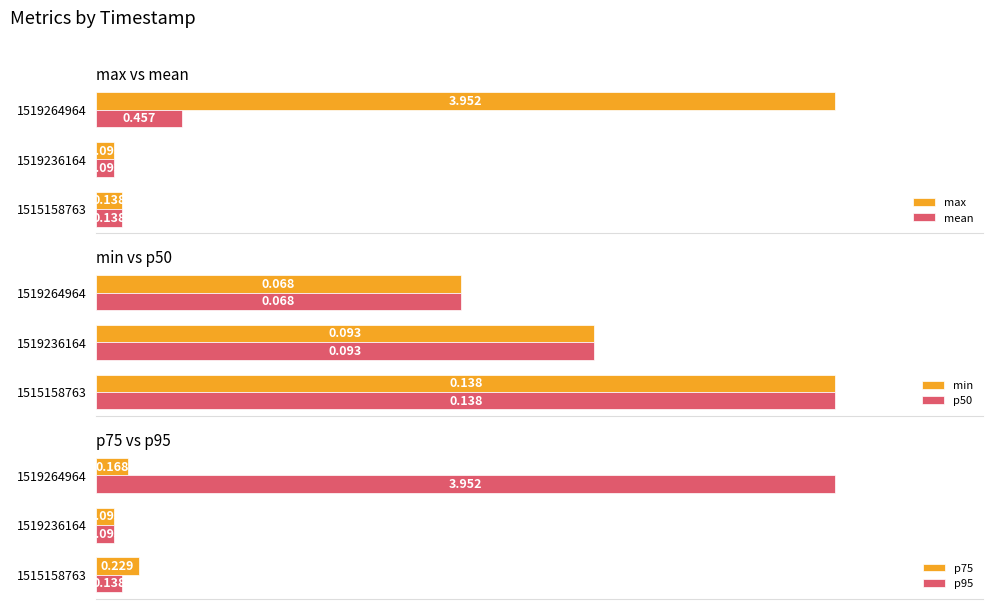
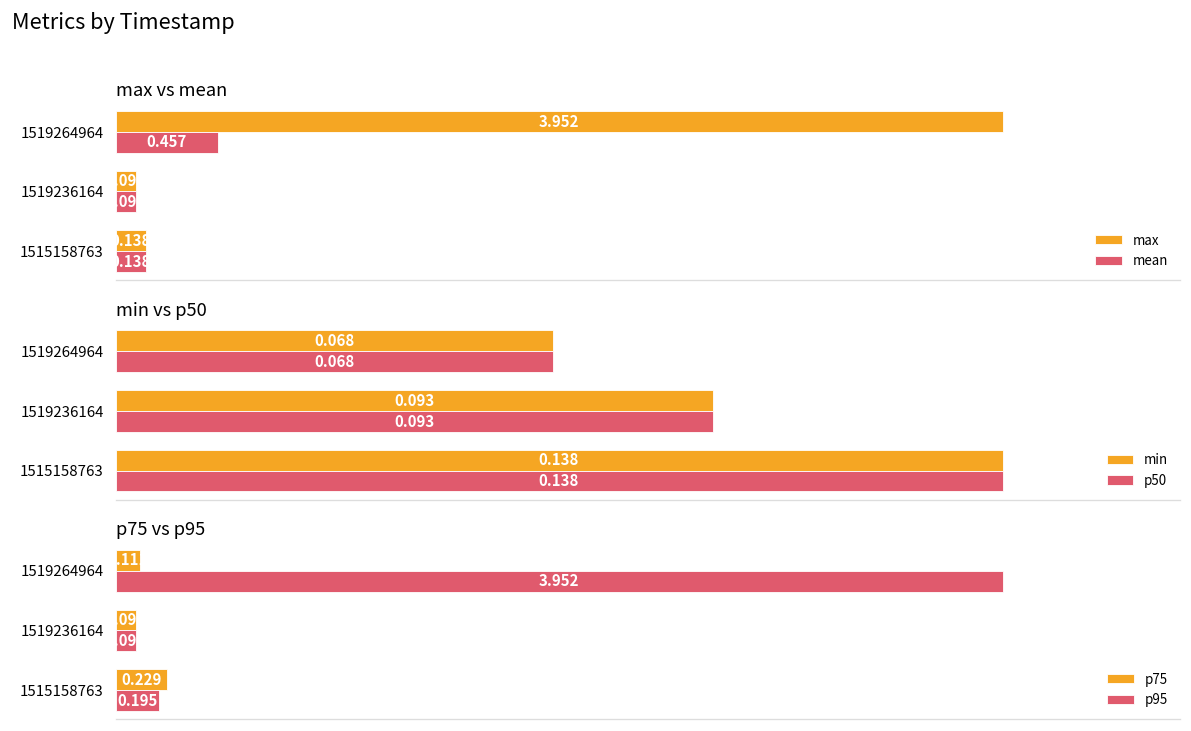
  {
    "max vs mean": {
      "max": {
        "1519264964": 3.952,
        "1515158763": 0.138
      },
      "mean": {
        "1519264964": 0.457,
        "1515158763": 0.138
      }
    },
    "min vs p50": {
      "min": {
        "1519264964": 0.068,
        "1519236164": 0.093,
        "1515158763": 0.138
      },
      "p50": {
        "1519264964": 0.068,
        "1519236164": 0.093,
        "1515158763": 0.138
      }
    },
    "p75 vs p95": {
      "p75": {
-       "1519264964": 0.168,
+       "1519264964": 0.111,
        "1515158763": 0.229
      },
      "p95": {
        "1519264964": 3.952,
-       "1515158763": 0.138
+       "1515158763": 0.195
      }
    }
  }
